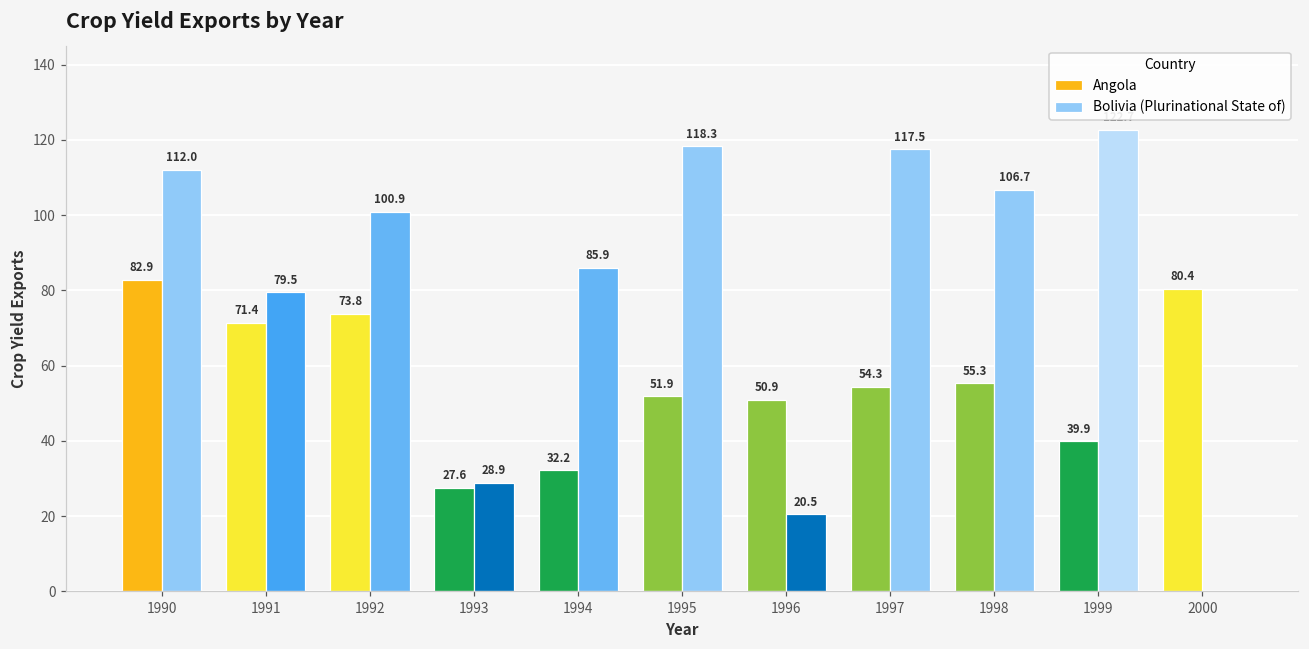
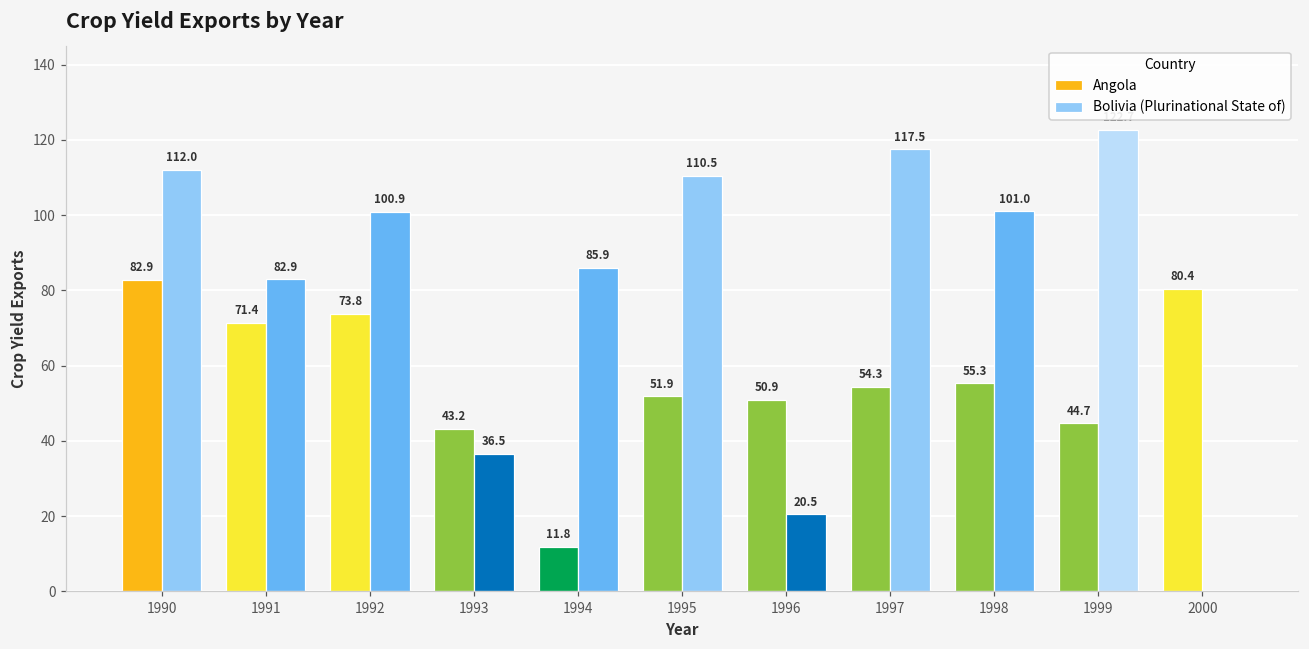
  {
    "Angola": {
      "1990": 82.9,
      "1991": 71.4,
      "1992": 73.8,
-     "1993": 27.6,
-     "1994": 32.2,
+     "1993": 43.2,
+     "1994": 11.8,
      "1995": 51.9,
      "1996": 50.9,
      "1997": 54.3,
      "1998": 55.3,
-     "1999": 39.9,
+     "1999": 44.7,
      "2000": 80.4
    },
    "Bolivia (Plurinational State of)": {
      "1990": 112.0,
-     "1991": 79.5,
+     "1991": 82.9,
      "1992": 100.9,
-     "1993": 28.9,
+     "1993": 36.5,
      "1994": 85.9,
-     "1995": 118.3,
+     "1995": 110.5,
      "1996": 20.5,
      "1997": 117.5,
-     "1998": 106.7
+     "1998": 101.0
    }
  }
